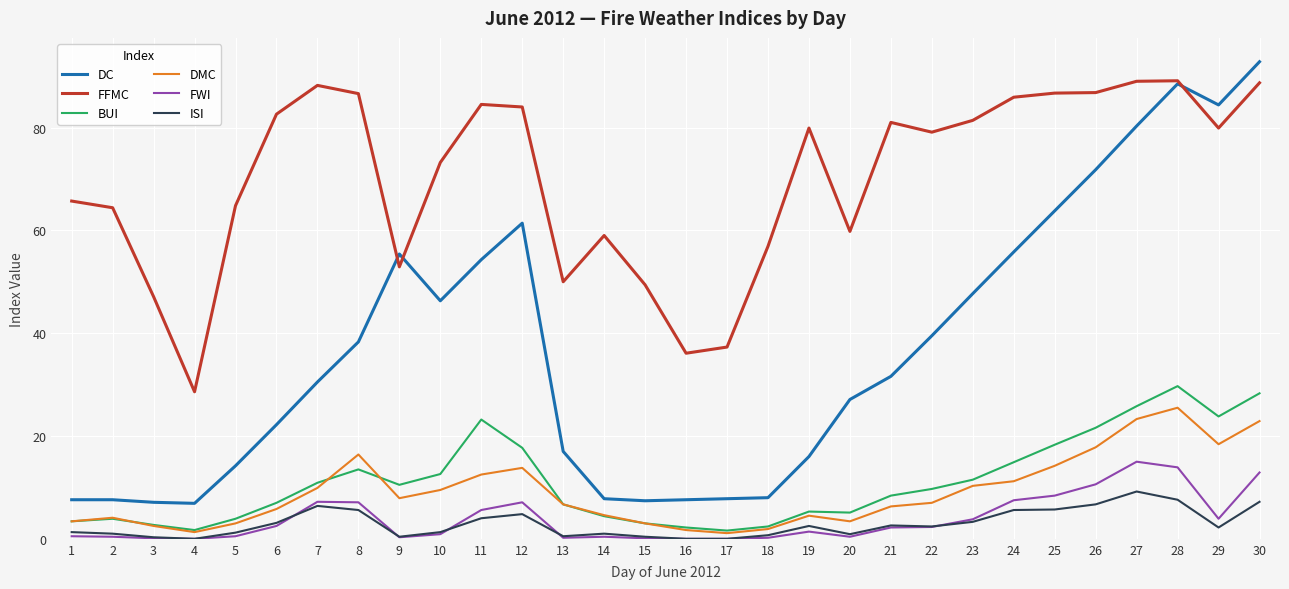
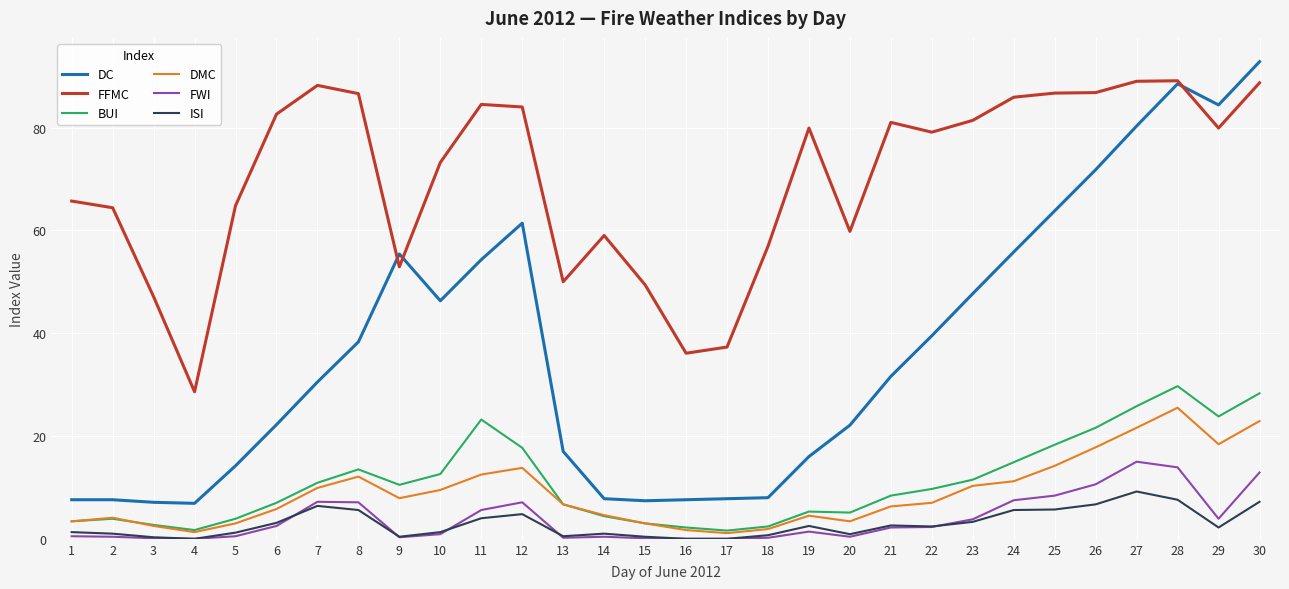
  {
    "DC": {
      "1": 8,
      "2": 8,
      "3": 7,
      "4": 7,
      "5": 14,
      "6": 22,
      "7": 31,
      "8": 38,
      "9": 55,
      "10": 46,
      "11": 54,
      "12": 61,
      "13": 17,
      "14": 8,
      "15": 7,
      "16": 8,
      "17": 8,
      "18": 8,
      "19": 16,
-     "20": 27,
+     "20": 22,
      "21": 32,
      "22": 40,
      "23": 48,
      "24": 56,
      "25": 64,
      "26": 72,
      "27": 80,
      "28": 89,
      "29": 84,
      "30": 93
    },
    "FFMC": {
      "1": 66,
      "2": 64,
      "3": 47,
      "4": 29,
      "5": 65,
      "6": 83,
      "7": 88,
      "8": 87,
      "9": 53,
      "10": 73,
      "11": 85,
      "12": 84,
      "13": 50,
      "14": 59,
      "15": 49,
      "16": 36,
      "17": 37,
      "18": 57,
      "19": 80,
      "20": 60,
      "21": 81,
      "22": 79,
      "23": 81,
      "24": 86,
      "25": 87,
      "26": 87,
      "27": 89,
      "28": 89,
      "29": 80,
      "30": 89
    },
    "BUI": {
      "5": 4,
      "6": 7,
      "7": 11,
      "8": 14,
      "9": 11,
      "10": 13,
      "11": 23,
      "12": 18,
      "16": 2,
      "17": 2,
      "19": 5,
      "20": 5,
      "21": 8,
      "22": 10,
      "23": 12,
      "24": 15,
      "25": 18,
      "26": 22,
      "27": 26,
      "28": 30,
      "29": 24,
      "30": 28
    },
    "DMC": {
      "5": 3,
      "6": 6,
      "7": 10,
-     "8": 16,
+     "8": 12,
      "9": 8,
      "10": 10,
      "11": 13,
      "12": 14,
      "16": 2,
      "17": 1,
      "19": 5,
      "20": 3,
      "21": 6,
      "22": 7,
      "23": 10,
      "24": 11,
      "25": 14,
      "26": 18,
-     "27": 23,
+     "27": 22,
      "28": 26,
      "29": 18,
      "30": 23
    },
    "FWI": {
      "1": 1,
      "2": 0,
      "5": 1,
      "6": 3,
      "7": 7,
      "8": 7,
      "11": 6,
      "12": 7,
      "14": 0,
      "18": 0,
      "19": 1,
      "24": 8,
      "25": 8,
      "26": 11,
      "27": 15,
      "28": 14,
      "29": 4,
      "30": 13
    },
    "ISI": {
      "1": 1,
      "2": 1,
      "5": 1,
      "6": 3,
      "7": 6,
      "8": 6,
      "11": 4,
      "12": 5,
      "14": 1,
      "18": 1,
      "19": 3,
      "24": 6,
      "25": 6,
      "26": 7,
      "27": 9,
      "28": 8,
      "29": 2,
      "30": 7
    }
  }
